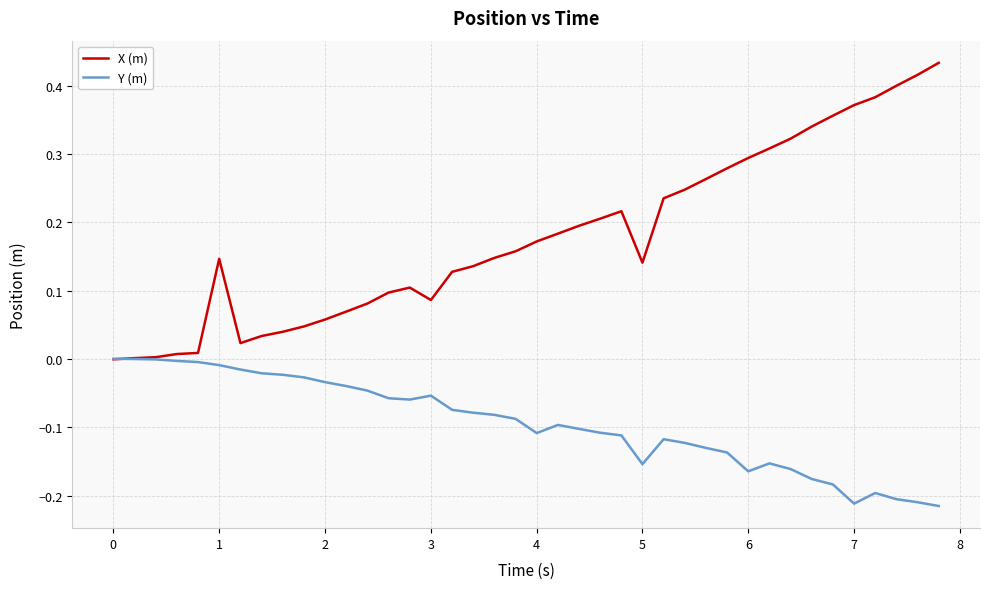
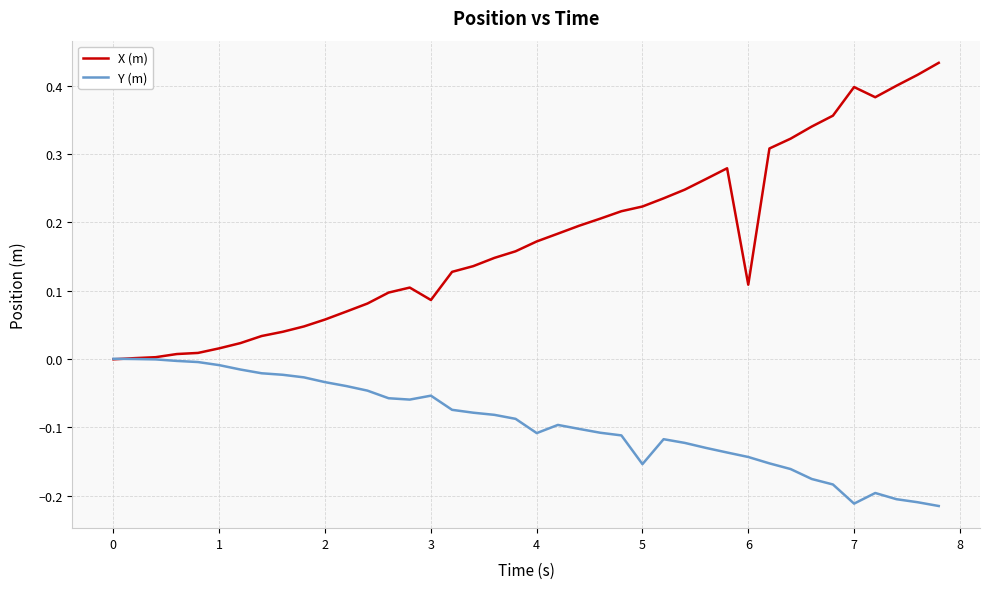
  {
    "X (m)": {
-     "1": 0.15,
+     "1": 0.02,
      "2": 0.06,
      "3": 0.09,
      "4": 0.17,
-     "5": 0.14,
-     "6": 0.29,
-     "7": 0.37
+     "5": 0.22,
+     "6": 0.11,
+     "7": 0.40
    },
    "Y (m)": {
      "1": -0.01,
      "2": -0.03,
      "3": -0.05,
      "4": -0.11,
      "5": -0.15,
-     "6": -0.16,
+     "6": -0.14,
      "7": -0.21
    }
  }
